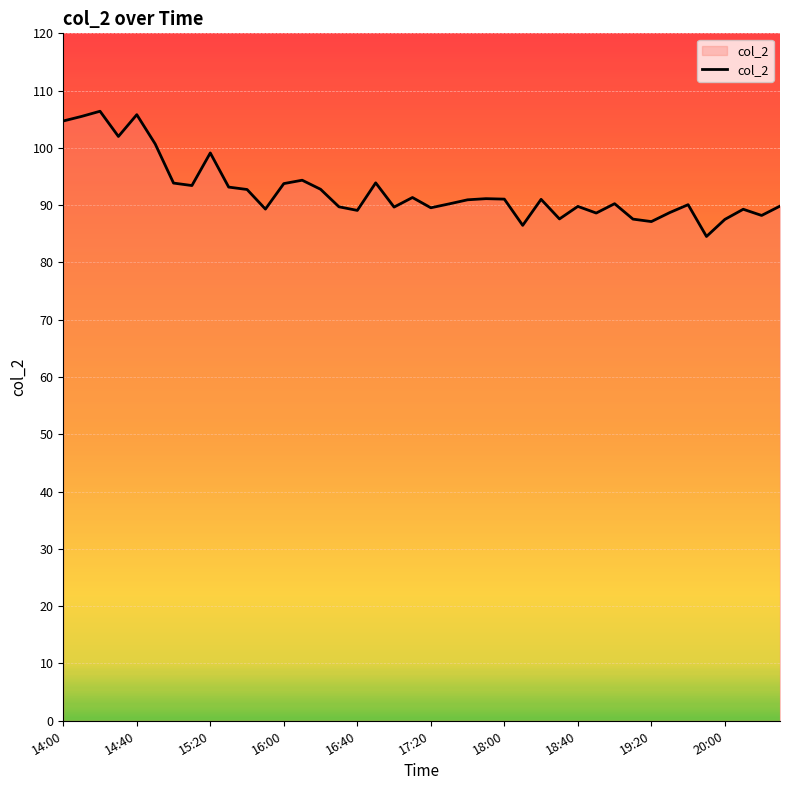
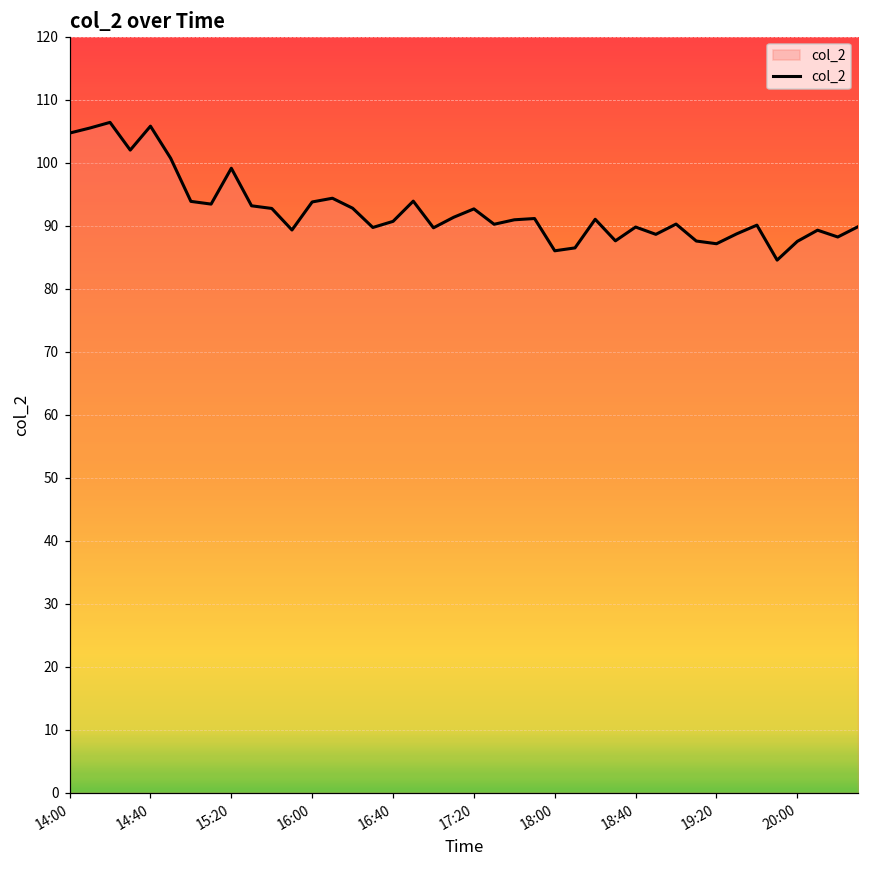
  {
    "14:00": 105,
    "14:40": 106,
    "15:20": 99,
    "16:00": 94,
-   "16:40": 89,
-   "17:20": 90,
-   "18:00": 91,
+   "16:40": 91,
+   "17:20": 93,
+   "18:00": 86,
    "18:40": 90,
    "19:20": 87,
    "20:00": 88
  }
